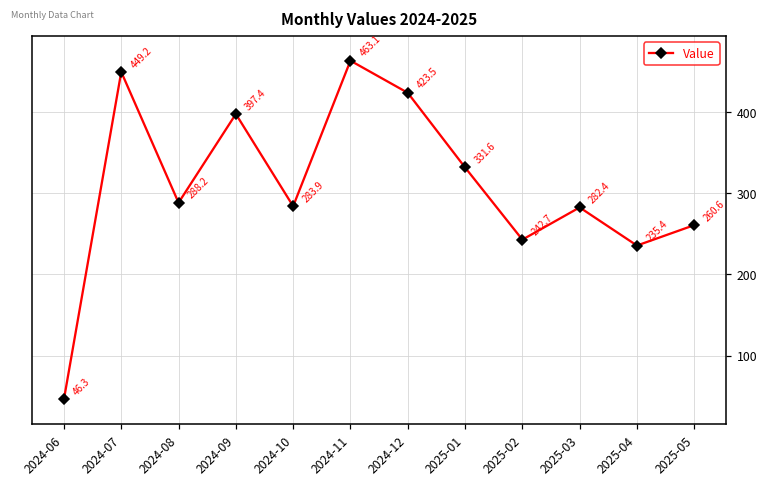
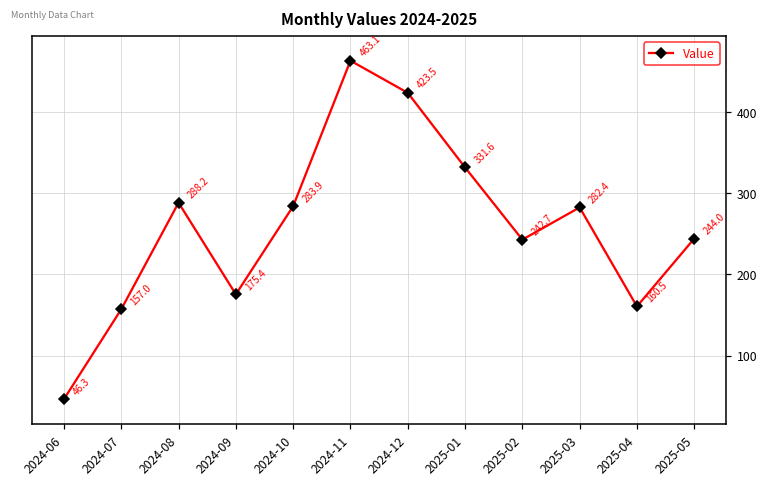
  {
    "2024-06": 46.3,
-   "2024-07": 449.2,
+   "2024-07": 157.0,
    "2024-08": 288.2,
-   "2024-09": 397.4,
+   "2024-09": 175.4,
    "2024-10": 283.9,
    "2024-11": 463.1,
    "2024-12": 423.5,
    "2025-01": 331.6,
    "2025-02": 242.7,
    "2025-03": 282.4,
-   "2025-04": 235.4,
-   "2025-05": 260.6
+   "2025-04": 160.5,
+   "2025-05": 244.0
  }
